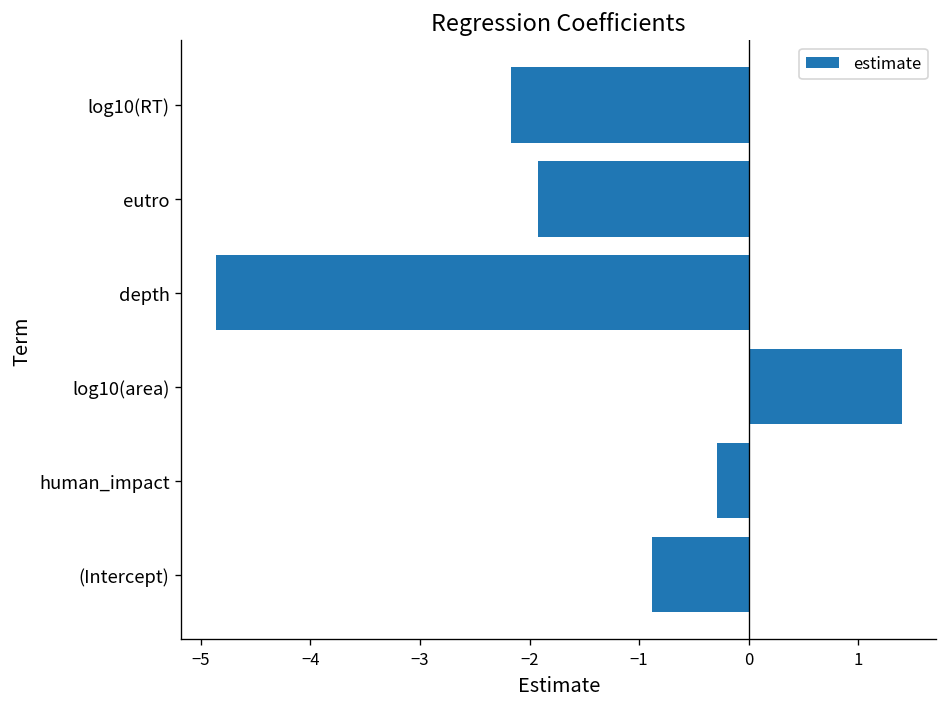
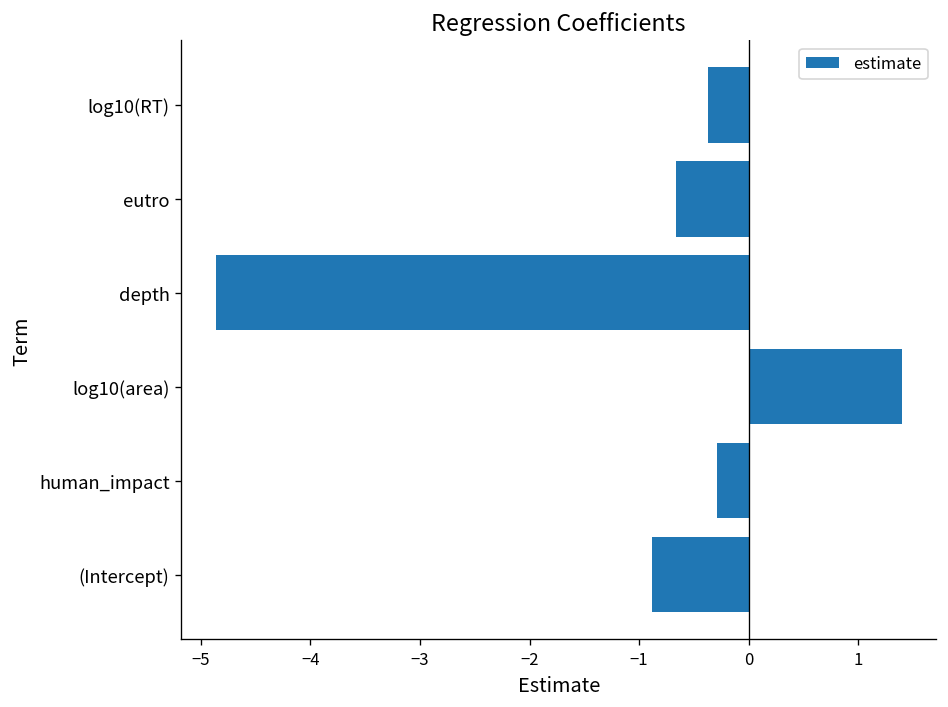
  {
-   "log10(RT)": -2.2,
-   "eutro": -1.9,
+   "log10(RT)": -0.4,
+   "eutro": -0.7,
    "depth": -4.9,
    "log10(area)": 1.4,
    "human_impact": -0.3,
    "(Intercept)": -0.9
  }
